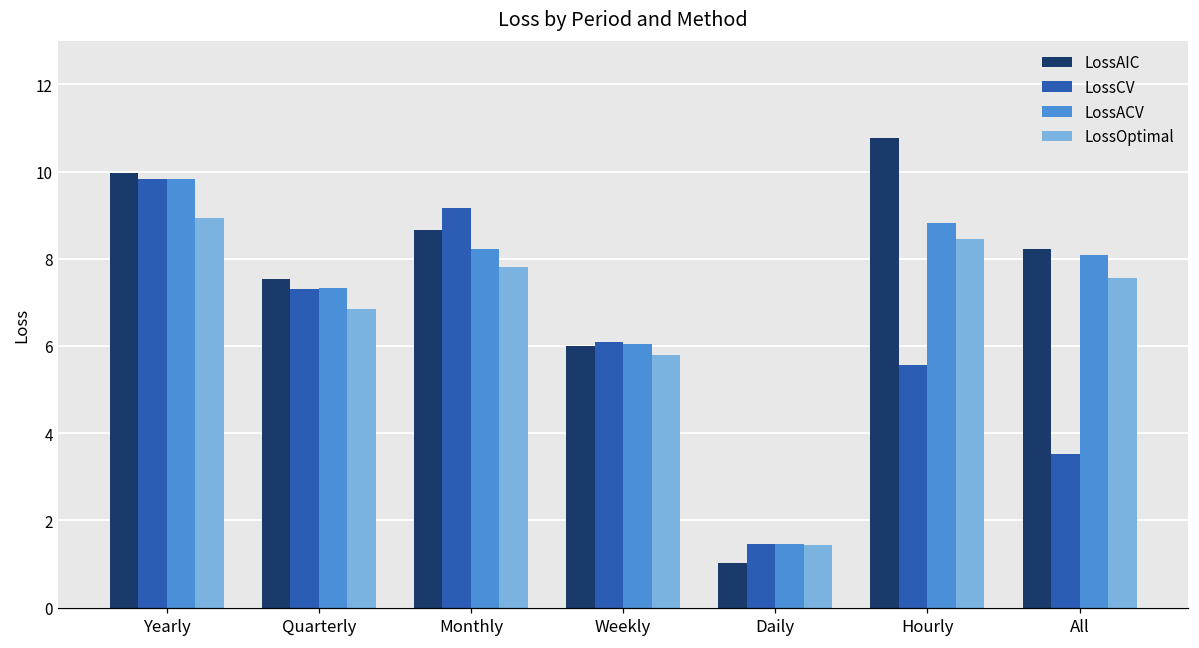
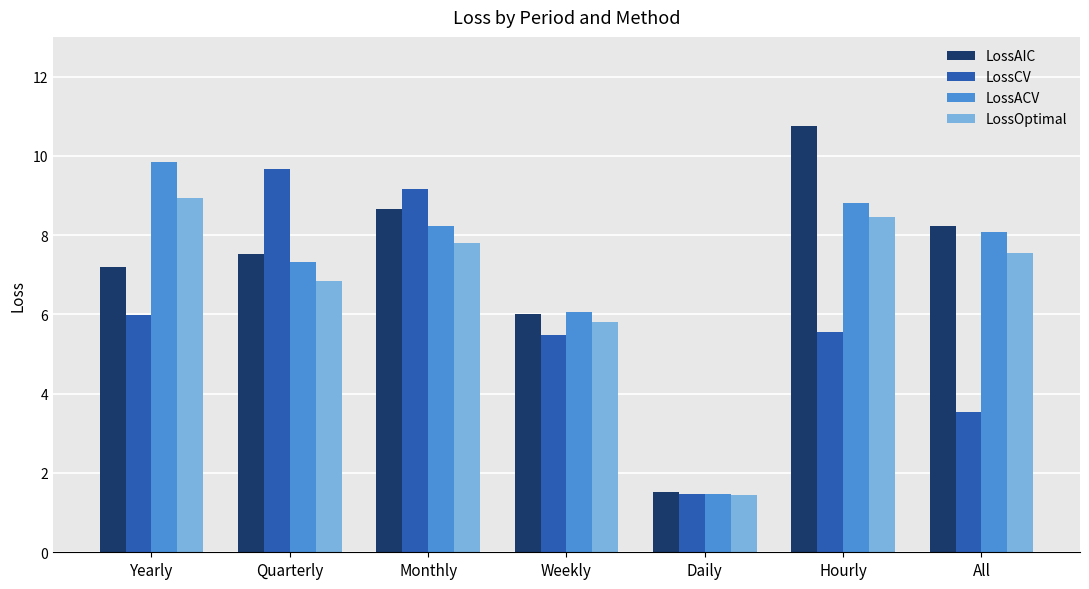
  {
    "LossAIC": {
-     "Yearly": 10.0,
+     "Yearly": 7.2,
      "Quarterly": 7.5,
      "Monthly": 8.7,
      "Weekly": 6.0,
-     "Daily": 1.0,
+     "Daily": 1.5,
      "Hourly": 10.8,
      "All": 8.2
    },
    "LossCV": {
-     "Yearly": 9.8,
-     "Quarterly": 7.3,
+     "Yearly": 6.0,
+     "Quarterly": 9.7,
      "Monthly": 9.2,
-     "Weekly": 6.1,
+     "Weekly": 5.5,
      "Daily": 1.5,
      "Hourly": 5.6,
      "All": 3.5
    }
  }
